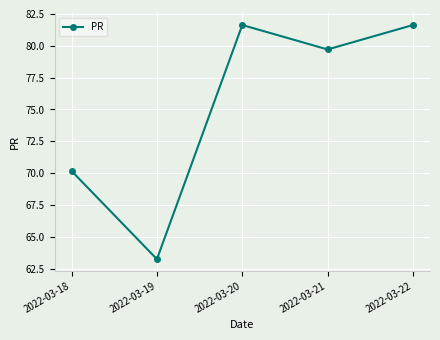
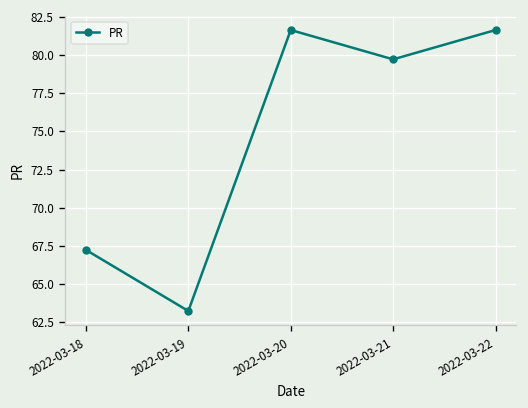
  {
-   "2022-03-18": 70.2,
+   "2022-03-18": 67.2,
    "2022-03-19": 63.2,
    "2022-03-20": 81.6,
    "2022-03-21": 79.7,
    "2022-03-22": 81.6
  }
